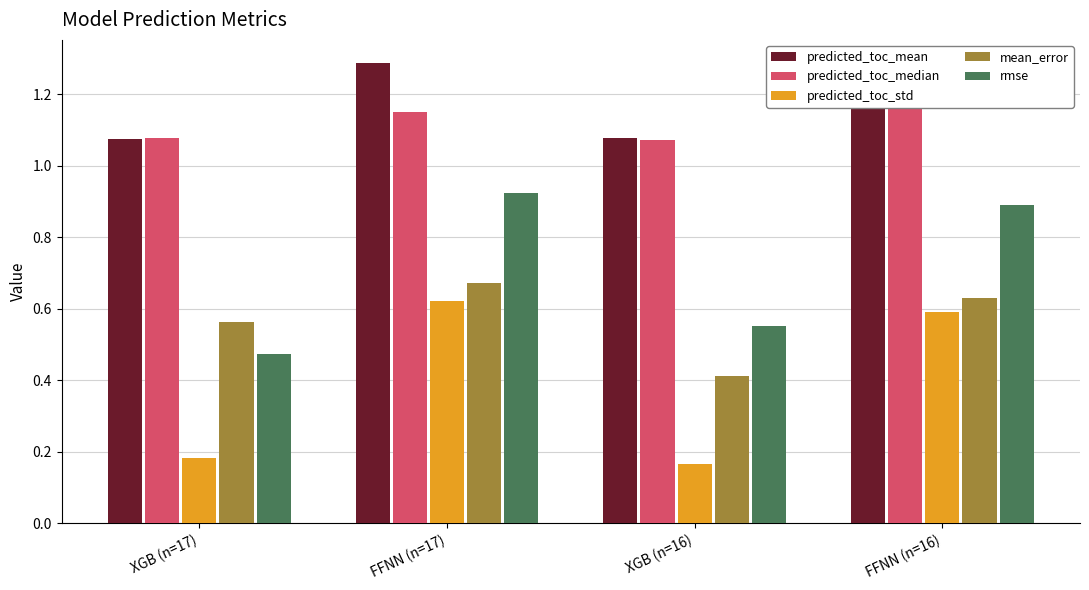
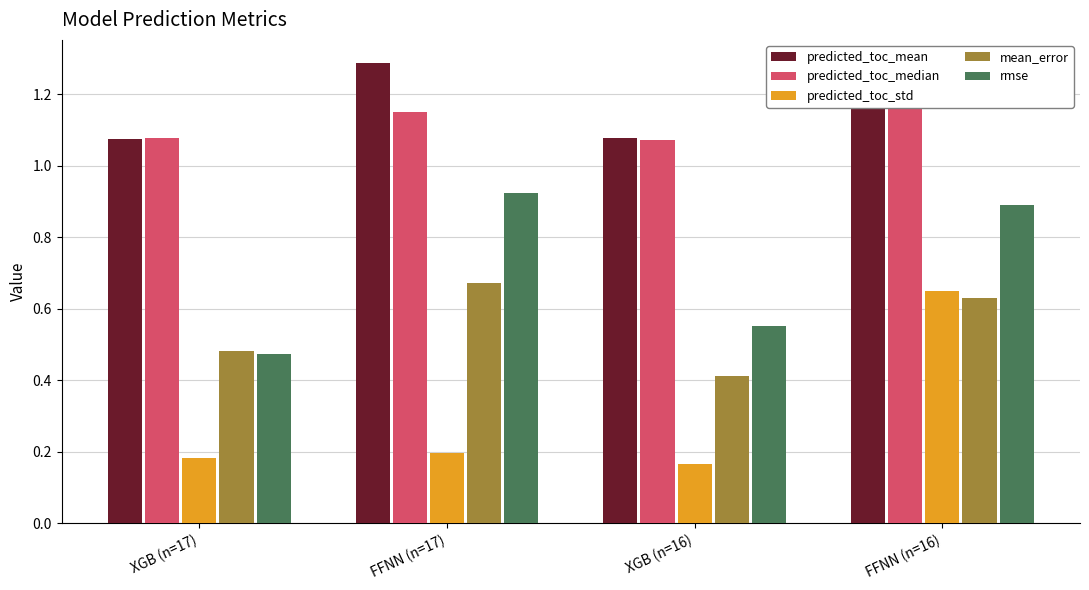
  {
    "predicted_toc_mean": {
      "XGB (n=17)": 1.08,
      "FFNN (n=17)": 1.29,
      "XGB (n=16)": 1.08
    },
    "predicted_toc_median": {
      "XGB (n=17)": 1.08,
      "FFNN (n=17)": 1.15,
      "XGB (n=16)": 1.07
    },
    "predicted_toc_std": {
      "XGB (n=17)": 0.18,
-     "FFNN (n=17)": 0.62,
+     "FFNN (n=17)": 0.20,
      "XGB (n=16)": 0.17,
-     "FFNN (n=16)": 0.59
+     "FFNN (n=16)": 0.65
    },
    "mean_error": {
-     "XGB (n=17)": 0.56,
+     "XGB (n=17)": 0.48,
      "FFNN (n=17)": 0.67,
      "XGB (n=16)": 0.41,
      "FFNN (n=16)": 0.63
    },
    "rmse": {
      "XGB (n=17)": 0.47,
      "FFNN (n=17)": 0.92,
      "XGB (n=16)": 0.55,
      "FFNN (n=16)": 0.89
    }
  }
